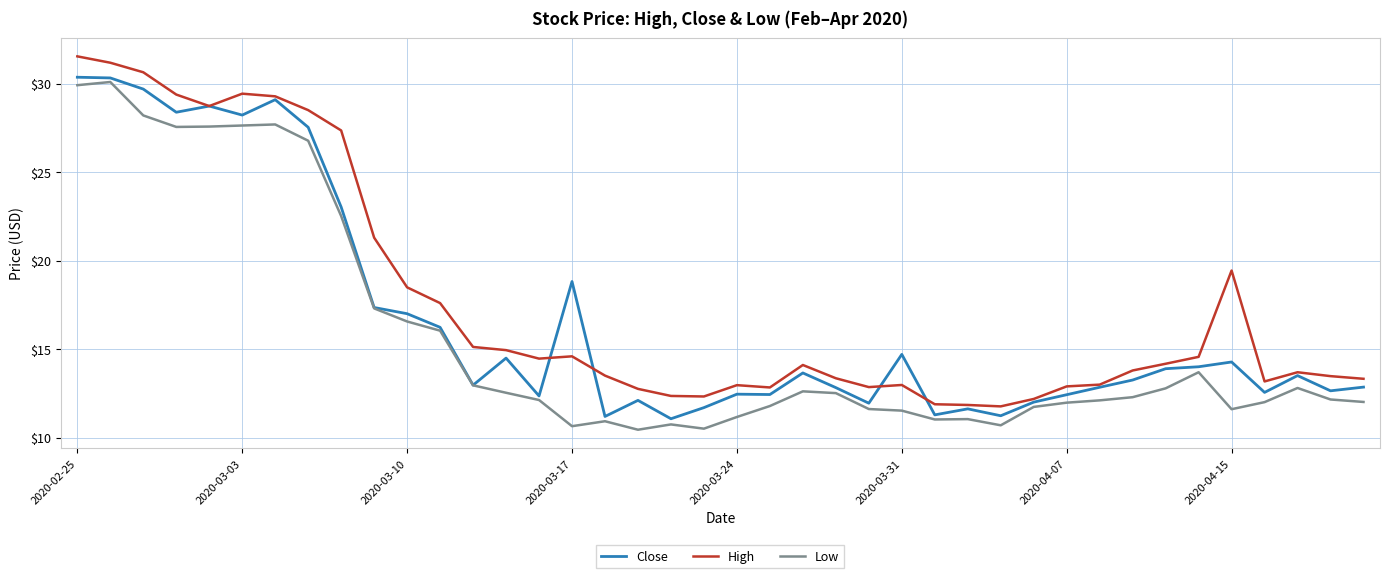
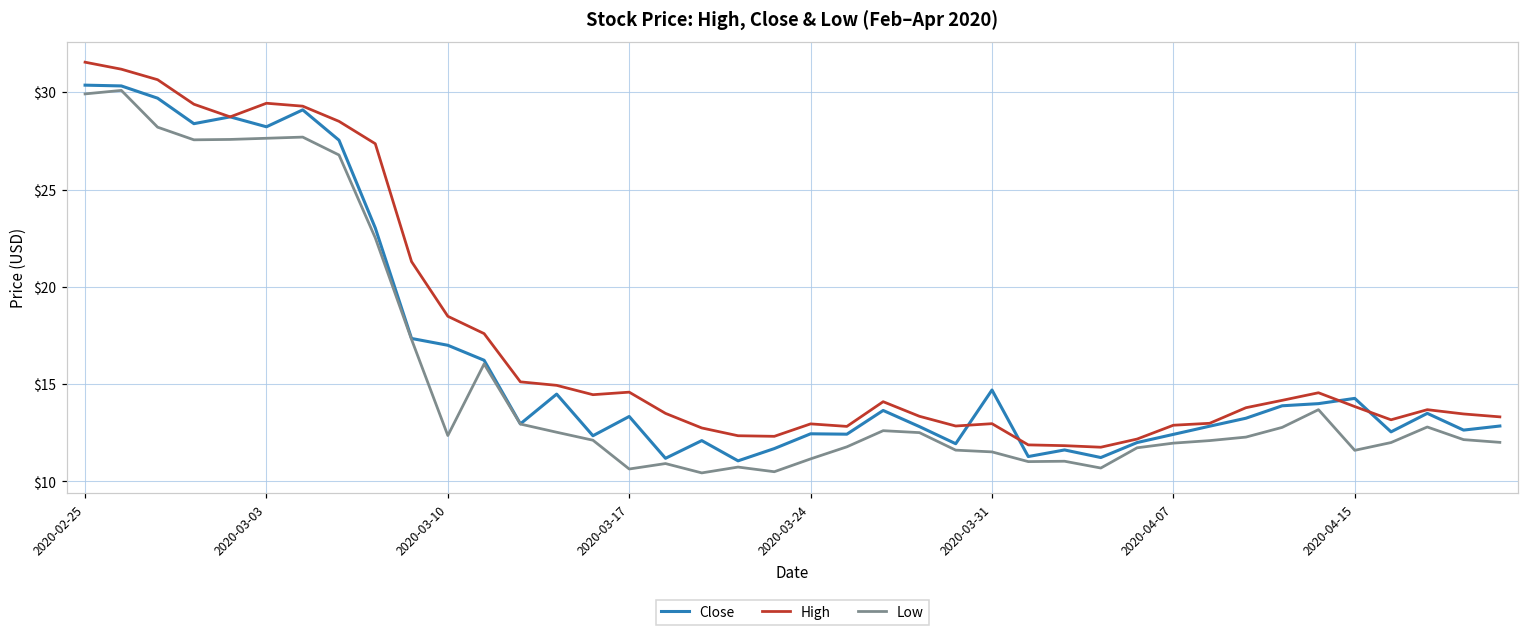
  {
    "Close": {
      "2020-02-25": "$30.4",
      "2020-03-03": "$28.2",
      "2020-03-10": "$17.0",
-     "2020-03-17": "$18.8",
+     "2020-03-17": "$13.3",
      "2020-03-24": "$12.5",
      "2020-03-31": "$14.7",
      "2020-04-07": "$12.4",
      "2020-04-15": "$14.3"
    },
    "High": {
      "2020-02-25": "$31.6",
      "2020-03-03": "$29.4",
      "2020-03-10": "$18.5",
      "2020-03-17": "$14.6",
      "2020-03-24": "$13.0",
      "2020-03-31": "$13.0",
      "2020-04-07": "$12.9",
-     "2020-04-15": "$19.4"
+     "2020-04-15": "$13.9"
    },
    "Low": {
      "2020-02-25": "$29.9",
      "2020-03-03": "$27.6",
-     "2020-03-10": "$16.6",
+     "2020-03-10": "$12.4",
      "2020-03-17": "$10.6",
      "2020-03-24": "$11.2",
      "2020-03-31": "$11.5",
      "2020-04-07": "$12.0",
      "2020-04-15": "$11.6"
    }
  }
